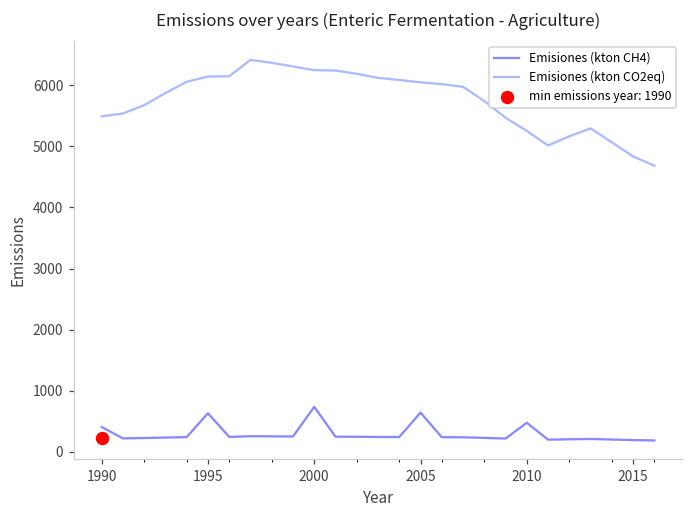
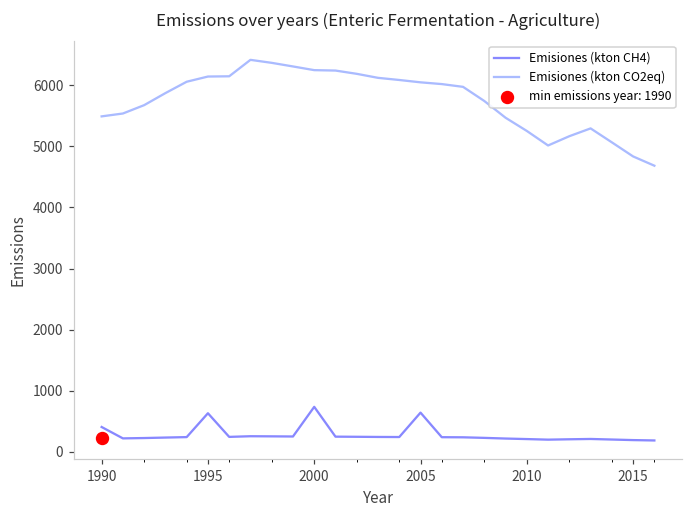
  {
    "Emisiones (kton CH4)": {
      "1990": 400,
      "1995": 600,
      "2000": 700,
      "2005": 600,
-     "2010": 500,
+     "2010": 200,
      "2015": 200
    },
    "Emisiones (kton CO2eq)": {
      "1990": 5500,
      "1995": 6100,
      "2000": 6200,
      "2005": 6000,
      "2010": 5300,
      "2015": 4800
    }
  }
